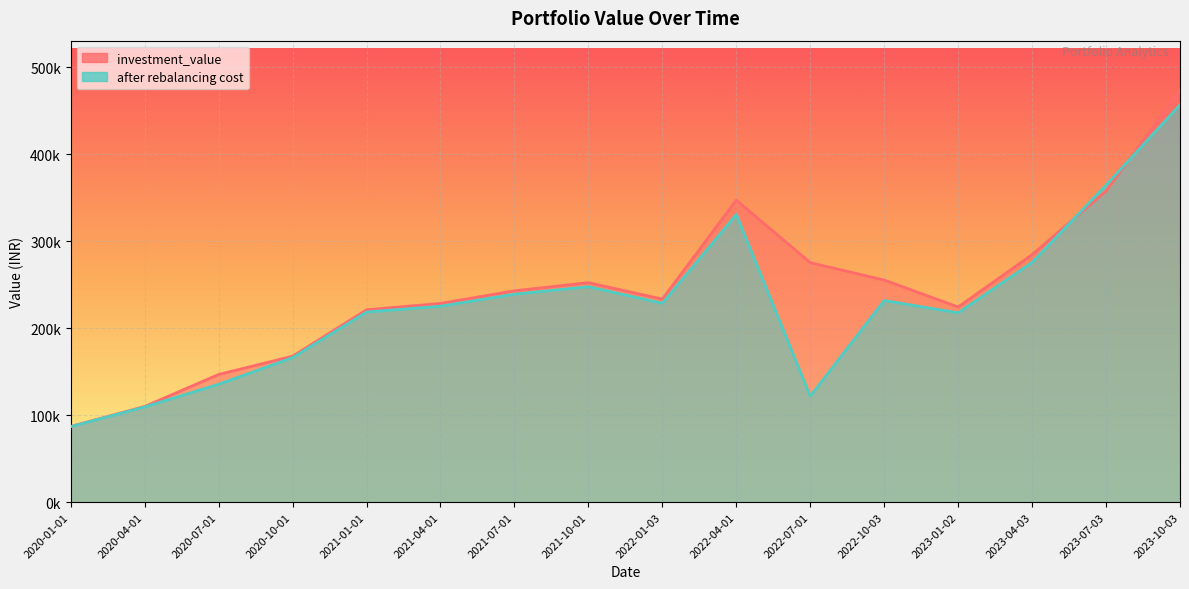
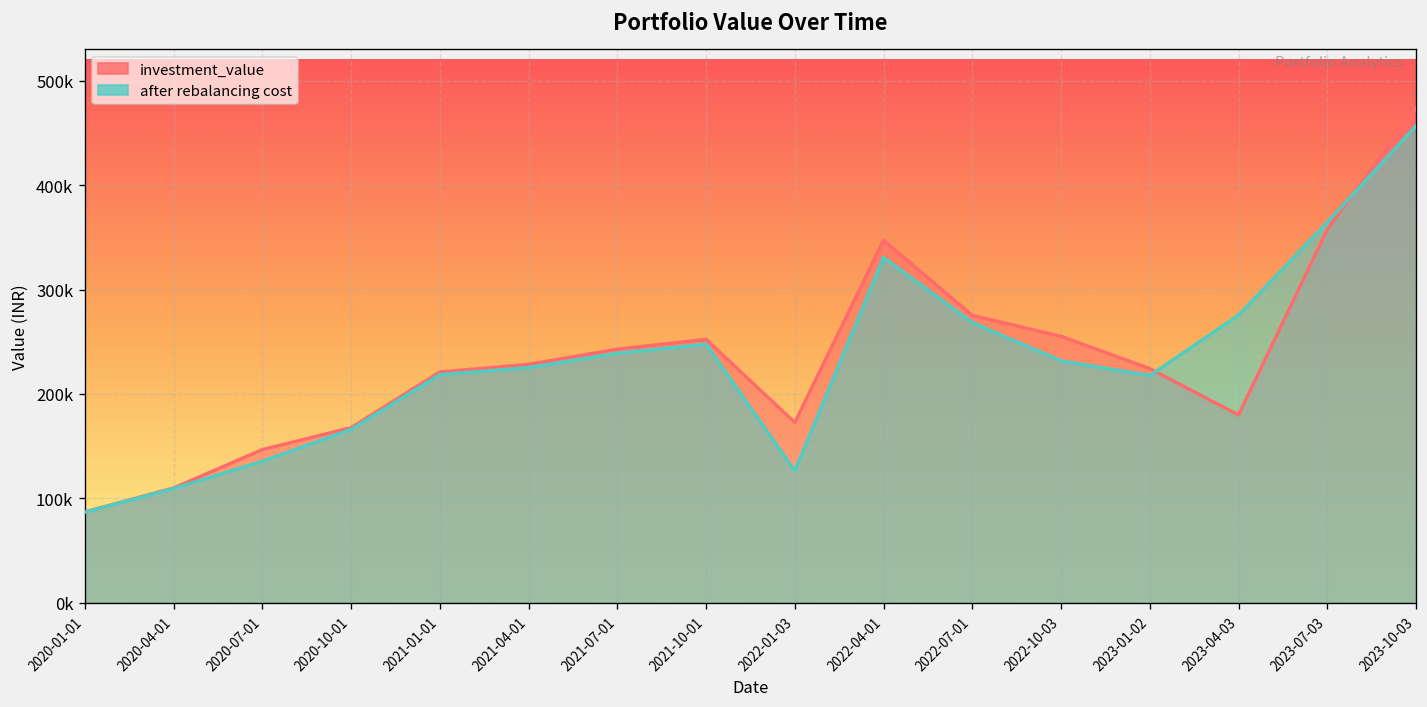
  {
    "investment_value": {
      "2020-07-01": 150000,
      "2021-04-01": 230000,
      "2021-07-01": 240000,
      "2021-10-01": 250000,
-     "2022-01-03": 230000,
+     "2022-01-03": 170000,
      "2022-04-01": 350000,
      "2022-07-01": 280000,
      "2022-10-03": 260000,
      "2023-01-02": 220000,
-     "2023-04-03": 280000,
+     "2023-04-03": 180000,
      "2023-07-03": 360000,
      "2023-10-03": 470000
    },
    "after rebalancing cost": {
      "2020-07-01": 140000,
      "2021-04-01": 230000,
      "2021-07-01": 240000,
      "2021-10-01": 250000,
-     "2022-01-03": 230000,
+     "2022-01-03": 130000,
      "2022-04-01": 330000,
-     "2022-07-01": 120000,
+     "2022-07-01": 270000,
      "2022-10-03": 230000,
      "2023-01-02": 220000,
      "2023-04-03": 280000,
      "2023-07-03": 360000,
      "2023-10-03": 460000
    }
  }
